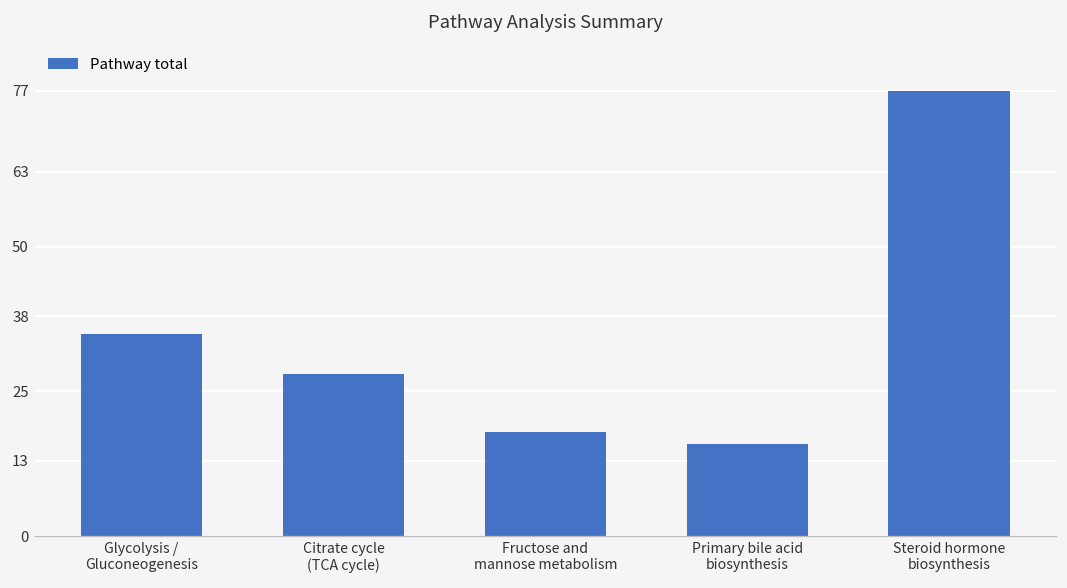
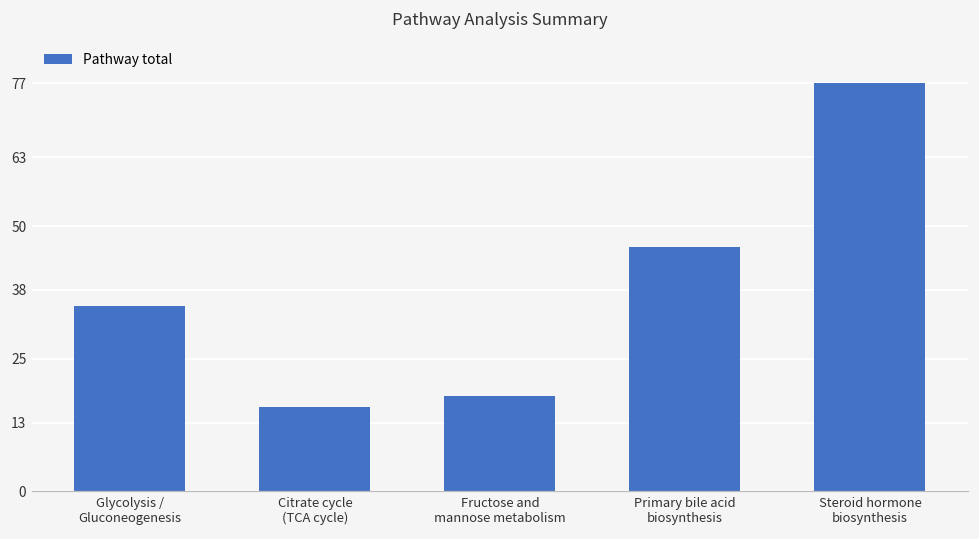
  {
    "Glycolysis / Gluconeogenesis": 35,
-   "Citrate cycle (TCA cycle)": 28,
+   "Citrate cycle (TCA cycle)": 16,
    "Fructose and mannose metabolism": 18,
-   "Primary bile acid biosynthesis": 16,
+   "Primary bile acid biosynthesis": 46,
    "Steroid hormone biosynthesis": 77
  }
